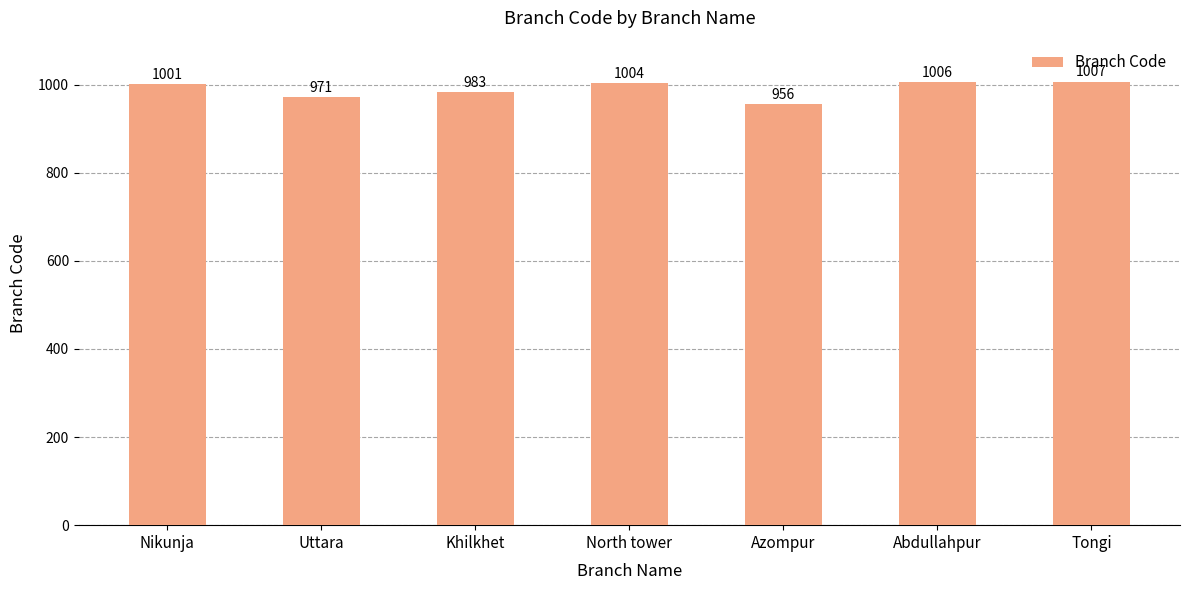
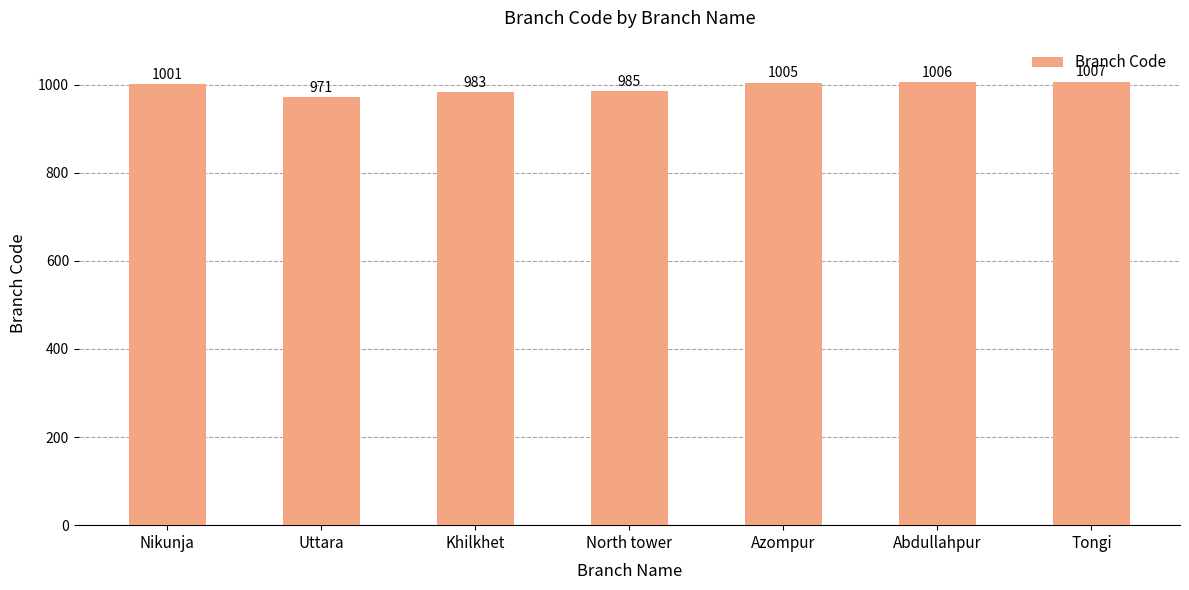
  {
    "Nikunja": 1001,
    "Uttara": 971,
    "Khilkhet": 983,
-   "North tower": 1004,
-   "Azompur": 956,
+   "North tower": 985,
+   "Azompur": 1005,
    "Abdullahpur": 1006,
    "Tongi": 1007
  }
